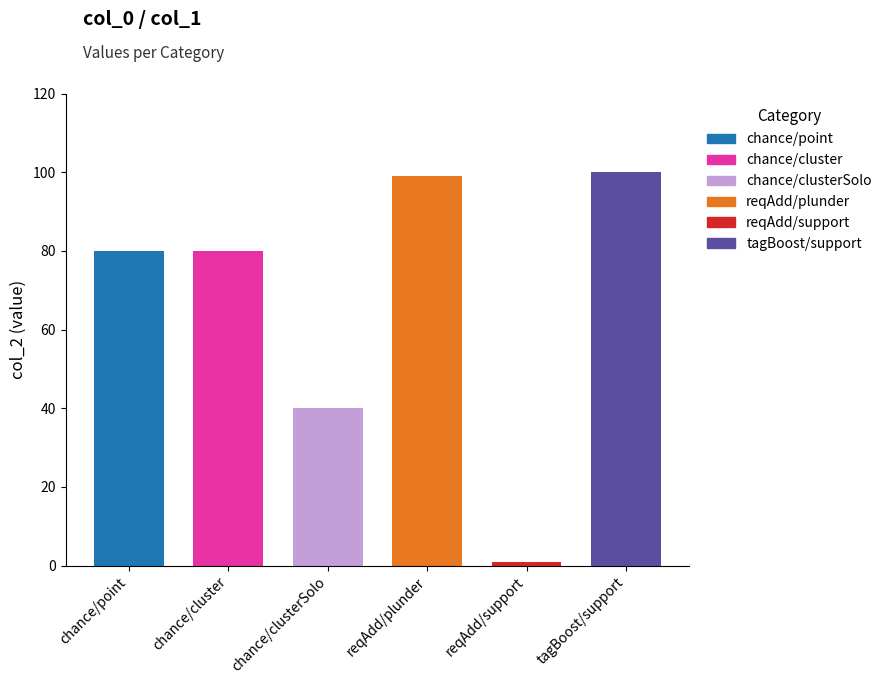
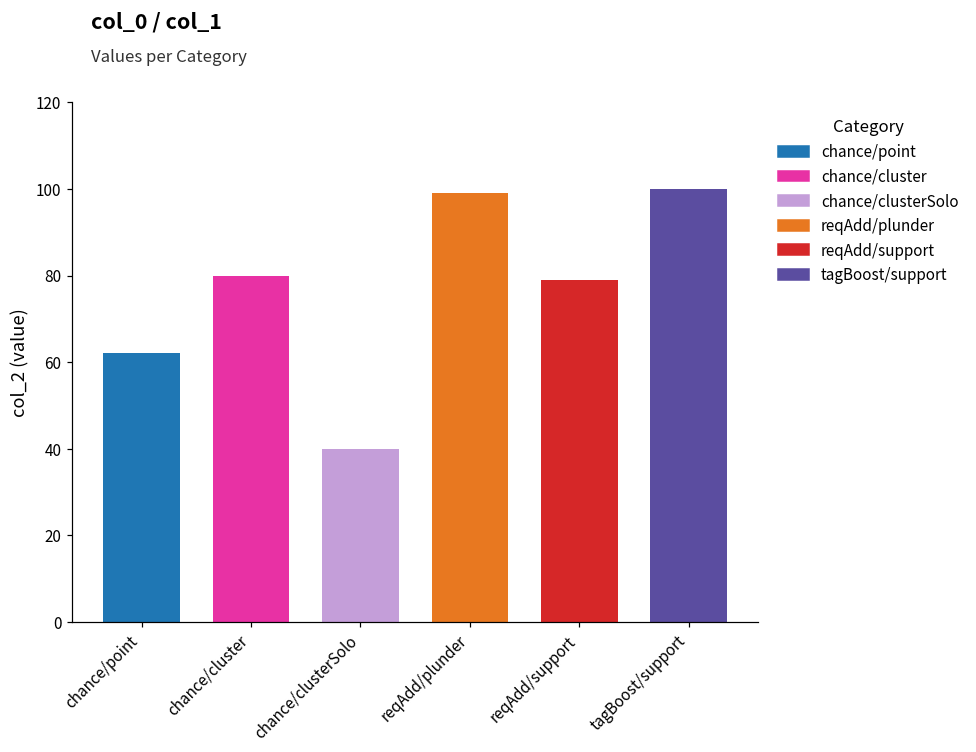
  {
-   "chance/point": 80,
+   "chance/point": 62,
    "chance/cluster": 80,
    "chance/clusterSolo": 40,
    "reqAdd/plunder": 99,
-   "reqAdd/support": 1,
+   "reqAdd/support": 79,
    "tagBoost/support": 100
  }
